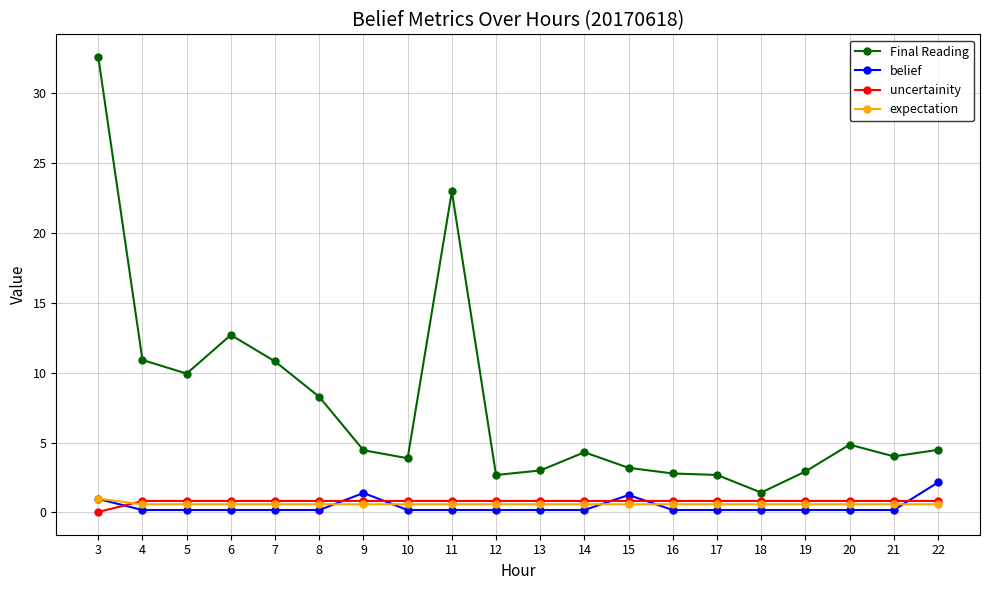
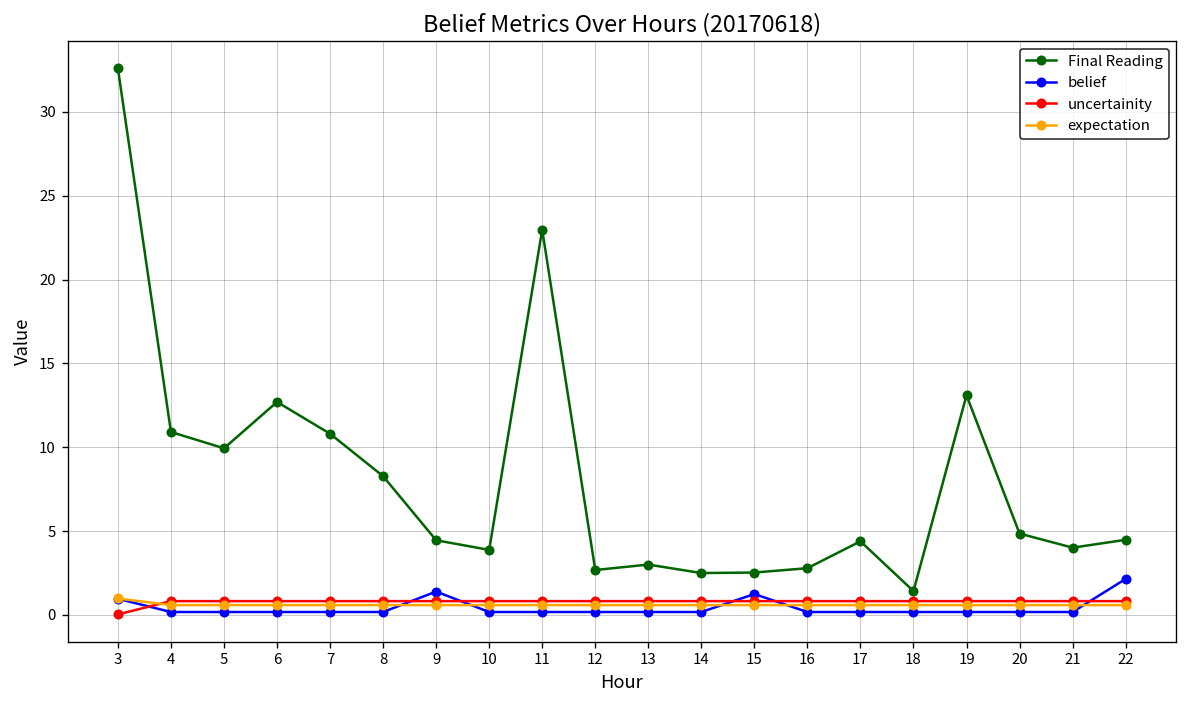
  {
    "Final Reading": {
      "3": 32.6,
      "4": 10.9,
      "5": 9.9,
      "6": 12.7,
      "7": 10.8,
      "8": 8.3,
      "9": 4.5,
      "10": 3.9,
      "11": 23.0,
      "12": 2.7,
      "13": 3.0,
-     "14": 4.3,
-     "15": 3.2,
+     "14": 2.5,
+     "15": 2.5,
      "16": 2.8,
-     "17": 2.7,
+     "17": 4.4,
      "18": 1.4,
-     "19": 2.9,
+     "19": 13.1,
      "20": 4.9,
      "21": 4.0,
      "22": 4.5
    },
    "belief": {
      "4": 0.2,
      "5": 0.2,
      "6": 0.2,
      "7": 0.2,
      "8": 0.2,
      "9": 1.4,
      "10": 0.2,
      "11": 0.2,
      "12": 0.2,
      "13": 0.2,
      "14": 0.2,
      "15": 1.2,
      "16": 0.2,
      "17": 0.2,
      "18": 0.2,
      "19": 0.2,
      "20": 0.2,
      "21": 0.2,
      "22": 2.1
    },
    "uncertainity": {
      "3": 0.0,
      "4": 0.8,
      "5": 0.8,
      "6": 0.8,
      "7": 0.8,
      "8": 0.8,
      "9": 0.8,
      "10": 0.8,
      "11": 0.8,
      "12": 0.8,
      "13": 0.8,
      "14": 0.8,
      "15": 0.8,
      "16": 0.8,
      "17": 0.8,
      "18": 0.8,
      "19": 0.8,
      "20": 0.8,
      "21": 0.8,
      "22": 0.8
    },
    "expectation": {
      "4": 0.6,
      "5": 0.6,
      "6": 0.6,
      "7": 0.6,
      "8": 0.6,
      "9": 0.6,
      "10": 0.6,
      "11": 0.6,
      "12": 0.6,
      "13": 0.6,
      "14": 0.6,
      "15": 0.6,
      "16": 0.6,
      "17": 0.6,
      "18": 0.6,
      "19": 0.6,
      "20": 0.6,
      "21": 0.6,
      "22": 0.6
    }
  }
